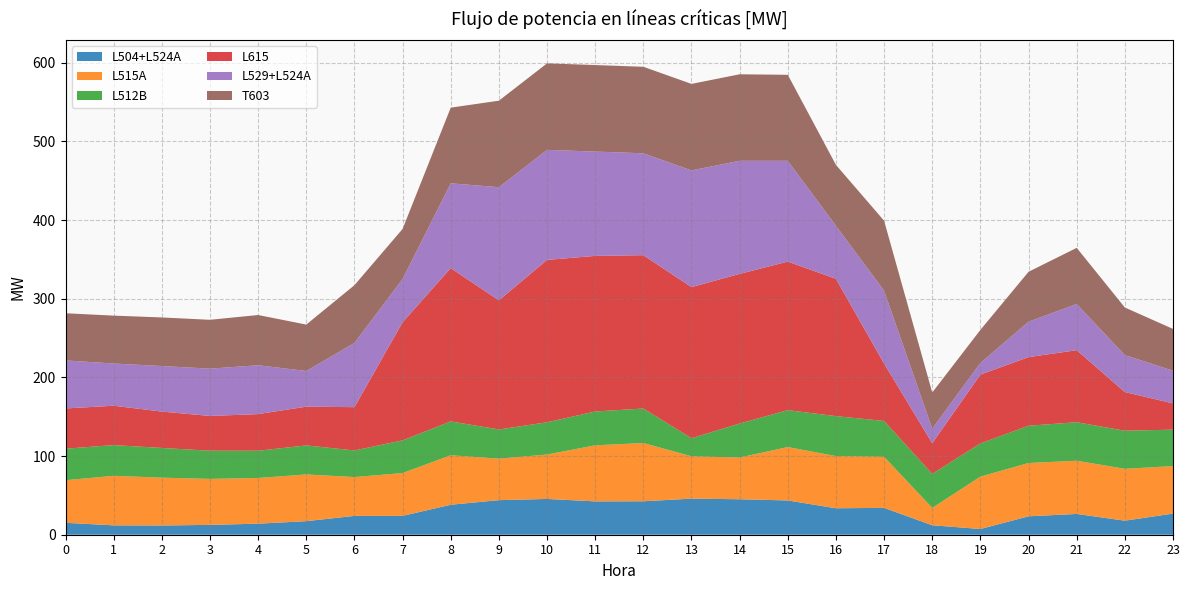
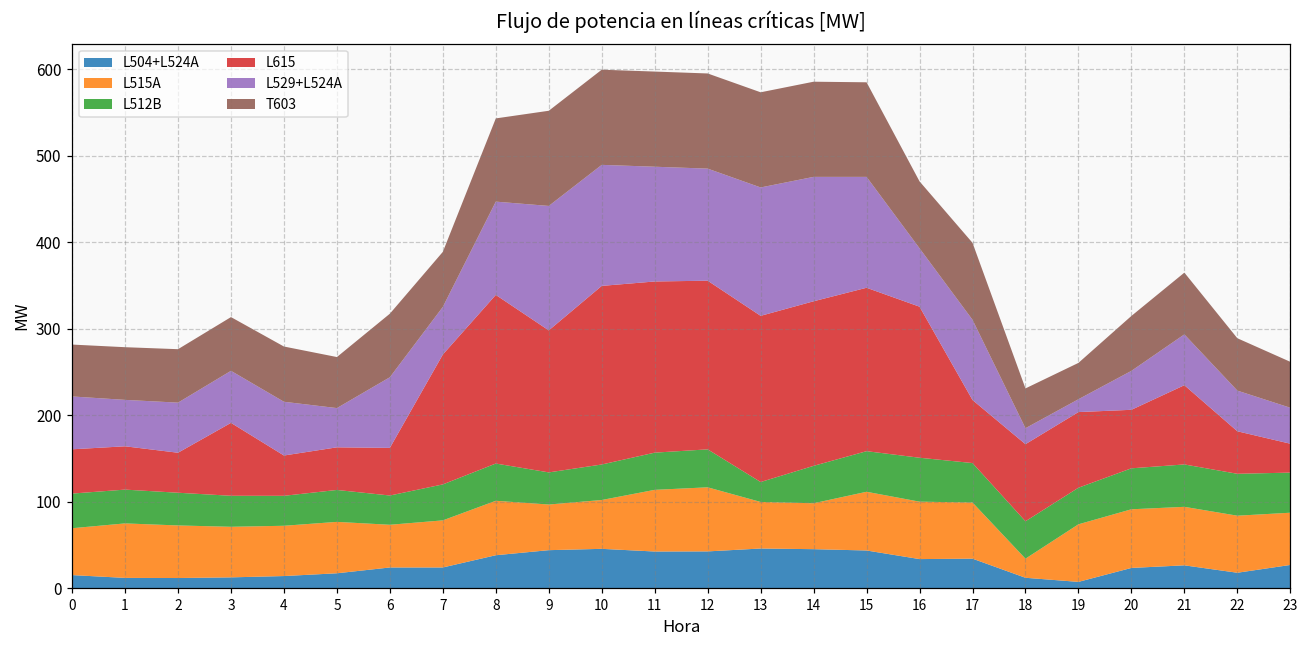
  {
    "L504+L524A": {
      "0": 20,
      "1": 10,
      "2": 10,
      "3": 10,
      "4": 10,
      "5": 20,
      "6": 20,
      "7": 20,
      "8": 40,
      "9": 40,
      "10": 50,
      "11": 40,
      "12": 40,
      "13": 50,
      "14": 50,
      "15": 40,
      "16": 30,
      "17": 30,
      "18": 10,
      "19": 10,
      "20": 20,
      "21": 30,
      "22": 20,
      "23": 30
    },
    "L515A": {
      "0": 50,
      "1": 60,
      "2": 60,
      "3": 60,
      "4": 60,
      "5": 60,
      "6": 50,
      "7": 50,
      "8": 60,
      "9": 50,
      "10": 60,
      "11": 70,
      "12": 70,
      "13": 50,
      "14": 50,
      "15": 70,
      "16": 70,
      "17": 60,
      "18": 20,
      "19": 70,
      "20": 70,
      "21": 70,
      "22": 70,
      "23": 60
    },
    "L512B": {
      "0": 40,
      "1": 40,
      "2": 40,
      "3": 40,
      "4": 30,
      "5": 40,
      "6": 30,
      "7": 40,
      "8": 40,
      "9": 40,
      "10": 40,
      "11": 40,
      "12": 40,
      "13": 20,
      "14": 40,
      "15": 50,
      "16": 50,
      "17": 50,
      "18": 40,
      "19": 40,
      "20": 50,
      "21": 50,
      "22": 50,
      "23": 50
    },
    "L615": {
      "0": 50,
      "1": 50,
      "2": 50,
-     "3": 40,
+     "3": 80,
      "4": 50,
      "5": 50,
      "6": 60,
      "7": 150,
      "8": 190,
      "9": 160,
      "10": 210,
      "11": 200,
      "12": 190,
      "13": 190,
      "14": 190,
      "15": 190,
      "16": 170,
      "17": 70,
-     "18": 40,
+     "18": 90,
      "19": 90,
-     "20": 90,
+     "20": 70,
      "21": 90,
      "22": 50,
      "23": 30
    },
    "L529+L524A": {
      "0": 60,
      "1": 50,
      "2": 60,
      "3": 60,
      "4": 60,
      "5": 50,
      "6": 80,
      "7": 60,
      "8": 110,
      "9": 140,
      "10": 140,
      "11": 130,
      "12": 130,
      "13": 150,
      "14": 140,
      "15": 130,
      "16": 70,
      "17": 90,
      "18": 20,
      "19": 10,
      "20": 40,
      "21": 60,
      "22": 50,
      "23": 40
    },
    "T603": {
      "0": 60,
      "1": 60,
      "2": 60,
      "3": 60,
      "4": 60,
      "5": 60,
      "6": 70,
      "7": 60,
      "8": 100,
      "9": 110,
      "10": 110,
      "11": 110,
      "12": 110,
      "13": 110,
      "14": 110,
      "15": 110,
      "16": 80,
      "17": 90,
      "18": 50,
      "19": 40,
      "20": 60,
      "21": 70,
      "22": 60,
      "23": 50
    }
  }
